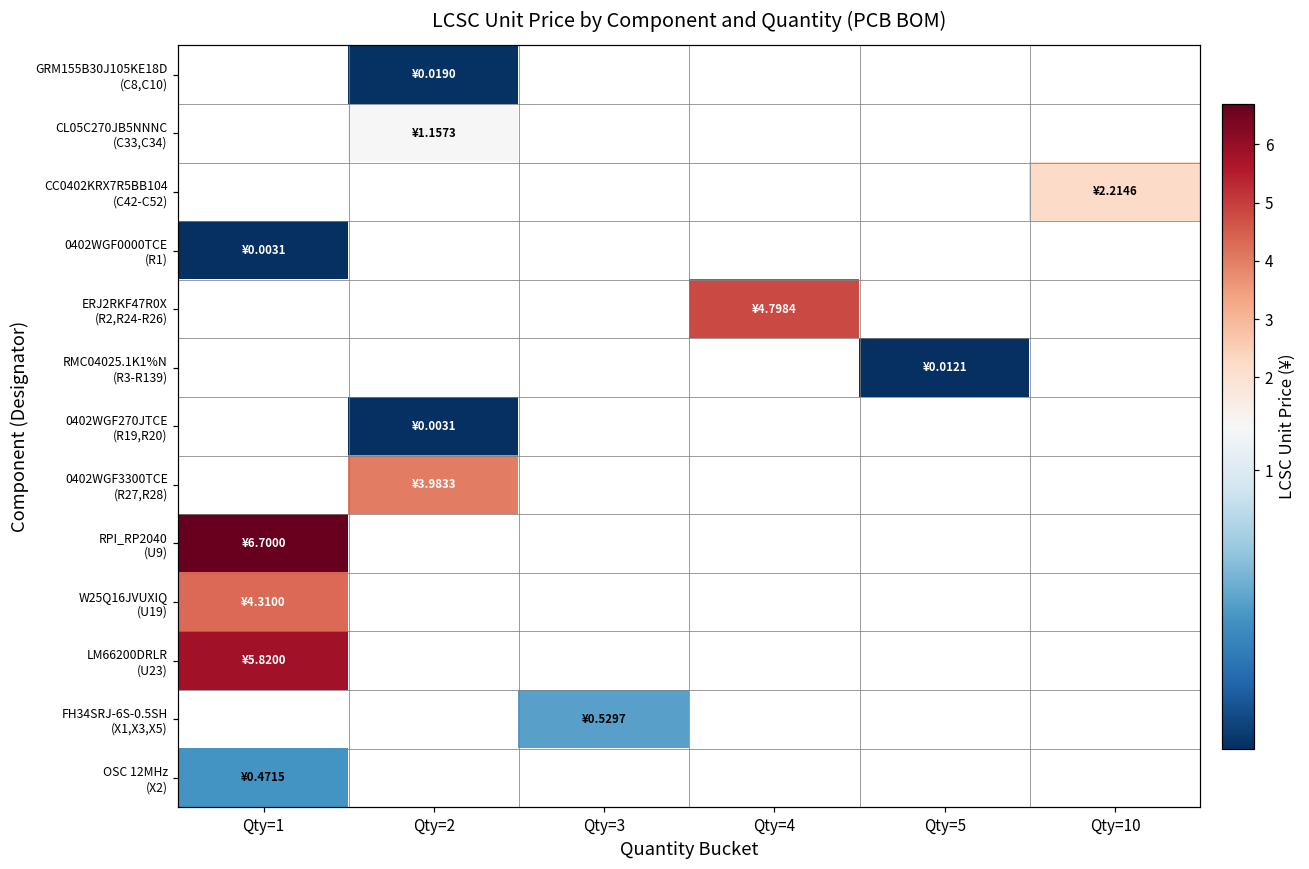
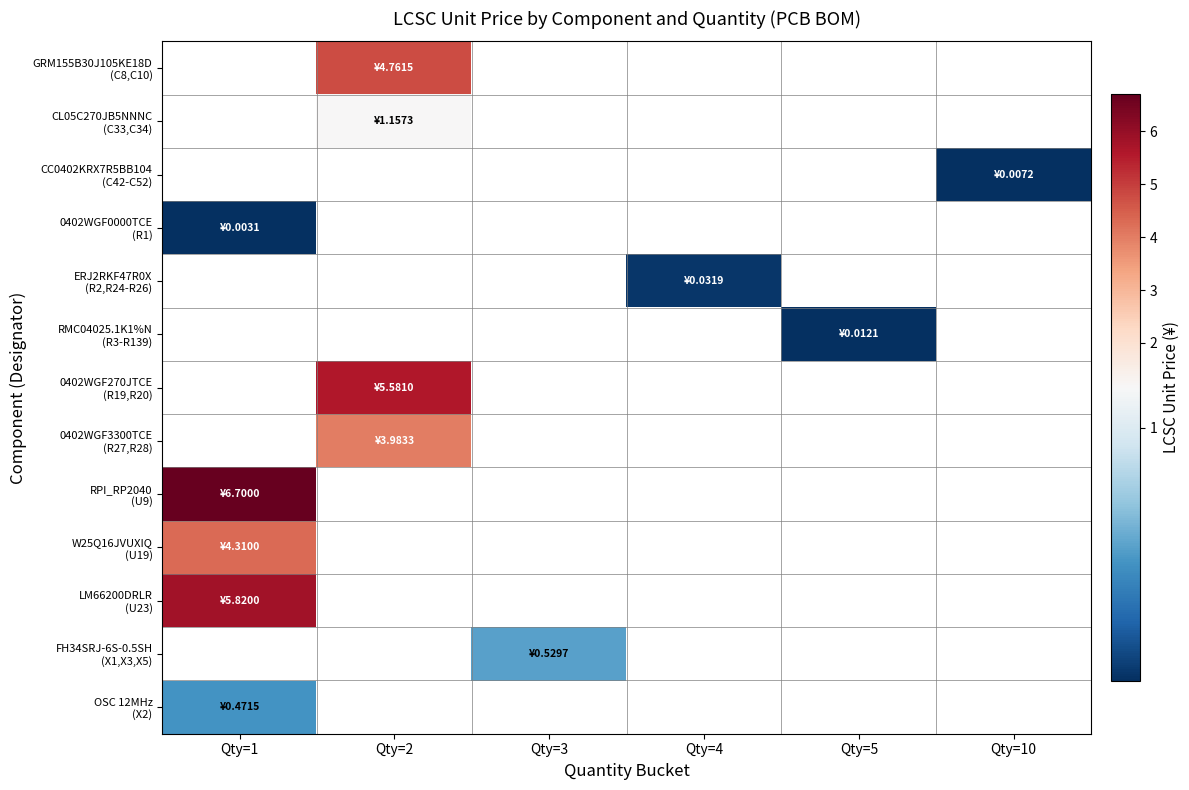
  {
    "GRM155B30J105KE18D (C8,C10)": {
-     "Qty=2": "¥0.0190"
+     "Qty=2": "¥4.7615"
    },
    "CL05C270JB5NNNC (C33,C34)": {
      "Qty=2": "¥1.1573"
    },
    "CC0402KRX7R5BB104 (C42-C52)": {
-     "Qty=10": "¥2.2146"
+     "Qty=10": "¥0.0072"
    },
    "0402WGF0000TCE (R1)": {
      "Qty=1": "¥0.0031"
    },
    "ERJ2RKF47R0X (R2,R24-R26)": {
-     "Qty=4": "¥4.7984"
+     "Qty=4": "¥0.0319"
    },
    "RMC04025.1K1%N (R3-R139)": {
      "Qty=5": "¥0.0121"
    },
    "0402WGF270JTCE (R19,R20)": {
-     "Qty=2": "¥0.0031"
+     "Qty=2": "¥5.5810"
    },
    "0402WGF3300TCE (R27,R28)": {
      "Qty=2": "¥3.9833"
    },
    "RPI_RP2040 (U9)": {
      "Qty=1": "¥6.7000"
    },
    "W25Q16JVUXIQ (U19)": {
      "Qty=1": "¥4.3100"
    },
    "LM66200DRLR (U23)": {
      "Qty=1": "¥5.8200"
    },
    "FH34SRJ-6S-0.5SH (X1,X3,X5)": {
      "Qty=3": "¥0.5297"
    },
    "OSC 12MHz (X2)": {
      "Qty=1": "¥0.4715"
    }
  }
